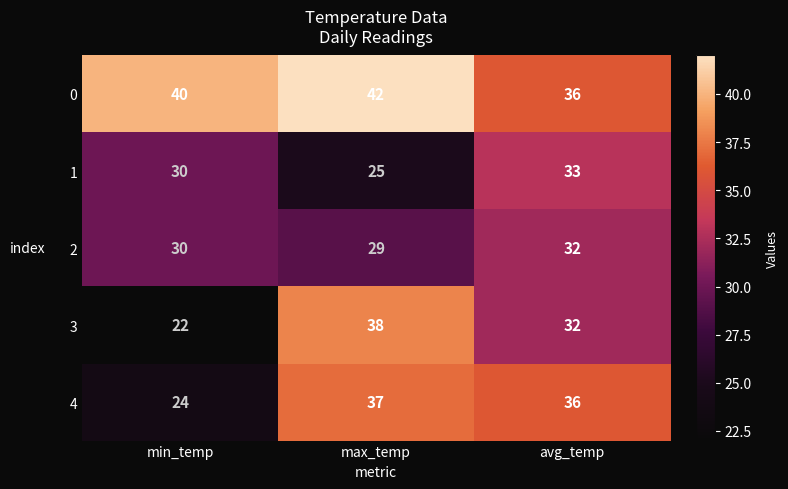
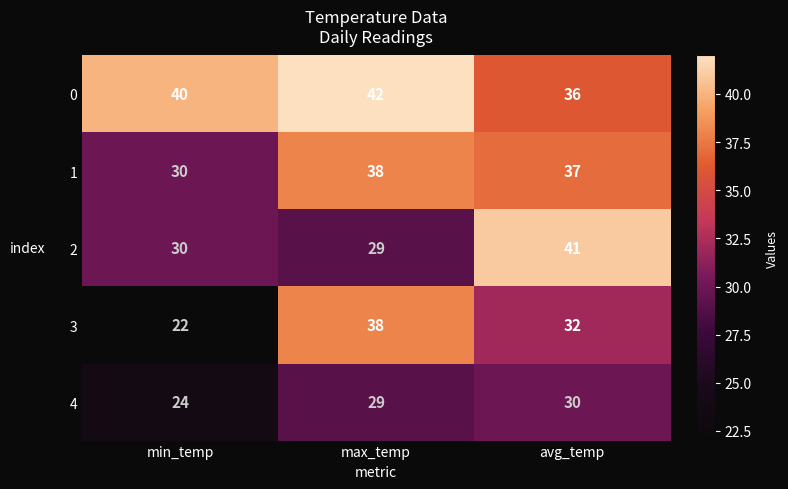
  {
    "0": {
      "min_temp": 40,
      "max_temp": 42,
      "avg_temp": 36
    },
    "1": {
      "min_temp": 30,
-     "max_temp": 25,
-     "avg_temp": 33
+     "max_temp": 38,
+     "avg_temp": 37
    },
    "2": {
      "min_temp": 30,
      "max_temp": 29,
-     "avg_temp": 32
+     "avg_temp": 41
    },
    "3": {
      "min_temp": 22,
      "max_temp": 38,
      "avg_temp": 32
    },
    "4": {
      "min_temp": 24,
-     "max_temp": 37,
-     "avg_temp": 36
+     "max_temp": 29,
+     "avg_temp": 30
    }
  }
